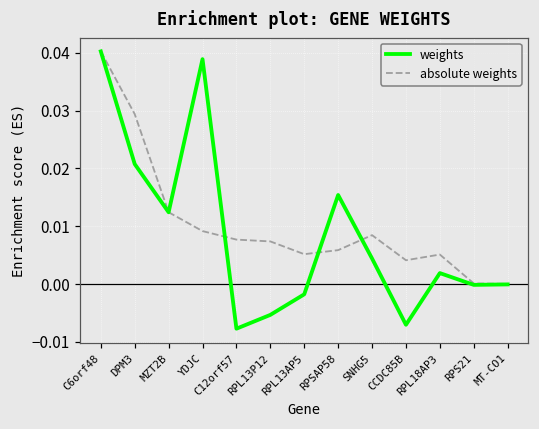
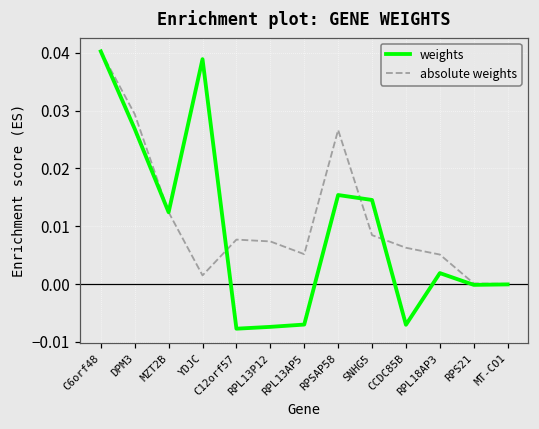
  {
    "weights": {
-     "DPM3": 0.021,
+     "DPM3": 0.027,
      "YDJC": 0.039,
      "C12orf57": -0.008,
-     "RPL13P12": -0.005,
-     "RPL13AP5": -0.002,
+     "RPL13P12": -0.007,
+     "RPL13AP5": -0.007,
      "RPSAP58": 0.015,
-     "SNHG5": 0.004,
+     "SNHG5": 0.015,
      "CCDC85B": -0.007,
      "RPL18AP3": 0.002
    },
    "absolute weights": {
      "DPM3": 0.029,
-     "YDJC": 0.009,
+     "YDJC": 0.002,
      "C12orf57": 0.008,
      "RPL13P12": 0.007,
      "RPL13AP5": 0.005,
-     "RPSAP58": 0.006,
+     "RPSAP58": 0.027,
      "SNHG5": 0.008,
-     "CCDC85B": 0.004,
+     "CCDC85B": 0.006,
      "RPL18AP3": 0.005
    }
  }
